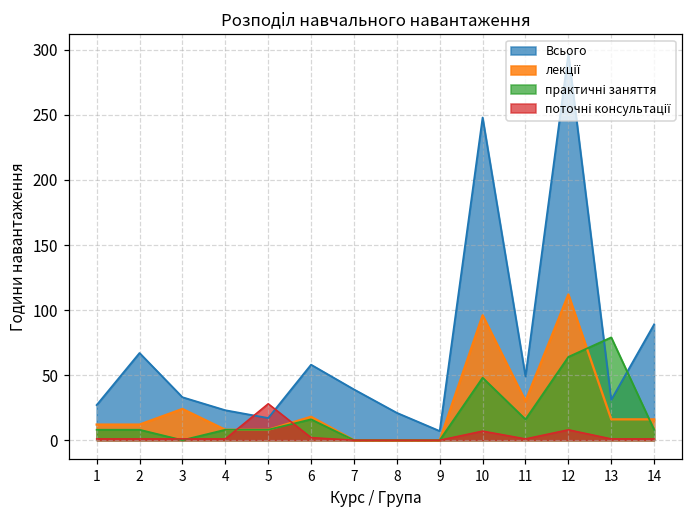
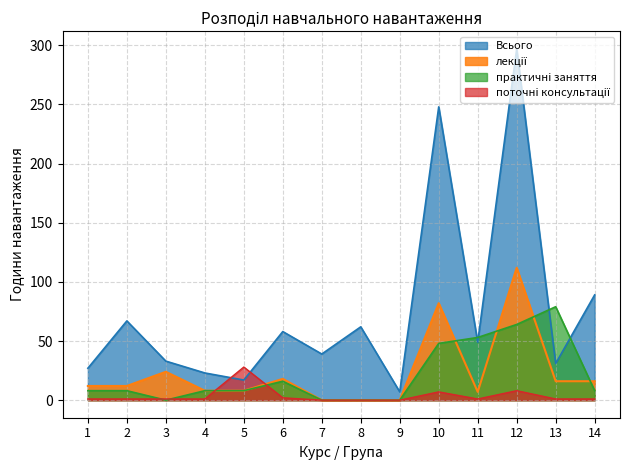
  {
    "Всього": {
      "1": 27,
      "2": 67,
      "3": 33,
      "4": 23,
      "5": 17,
      "6": 58,
      "7": 39,
-     "8": 21,
+     "8": 62,
      "9": 7,
      "10": 248,
      "11": 49,
      "13": 31,
      "14": 89
    },
    "лекції": {
      "1": 12,
      "2": 12,
      "3": 24,
-     "10": 96,
-     "11": 30,
+     "10": 82,
+     "11": 7,
      "12": 112,
      "13": 16,
      "14": 16
    },
    "практичні заняття": {
      "1": 8,
      "2": 8,
      "10": 48,
-     "11": 16,
+     "11": 53,
      "12": 64,
      "13": 79,
      "14": 8
    },
    "поточні консультації": {
      "1": 1,
      "2": 1,
      "4": 1,
      "5": 28,
      "6": 2,
      "10": 7,
      "11": 1,
      "12": 8,
      "13": 1,
      "14": 1
    }
  }
